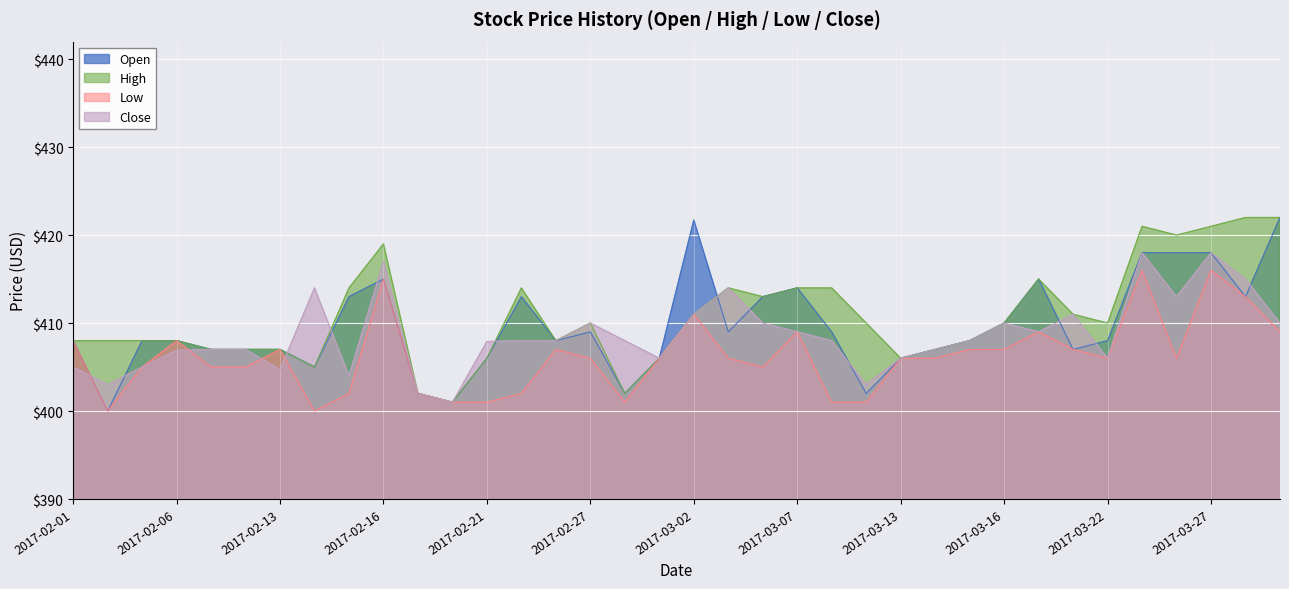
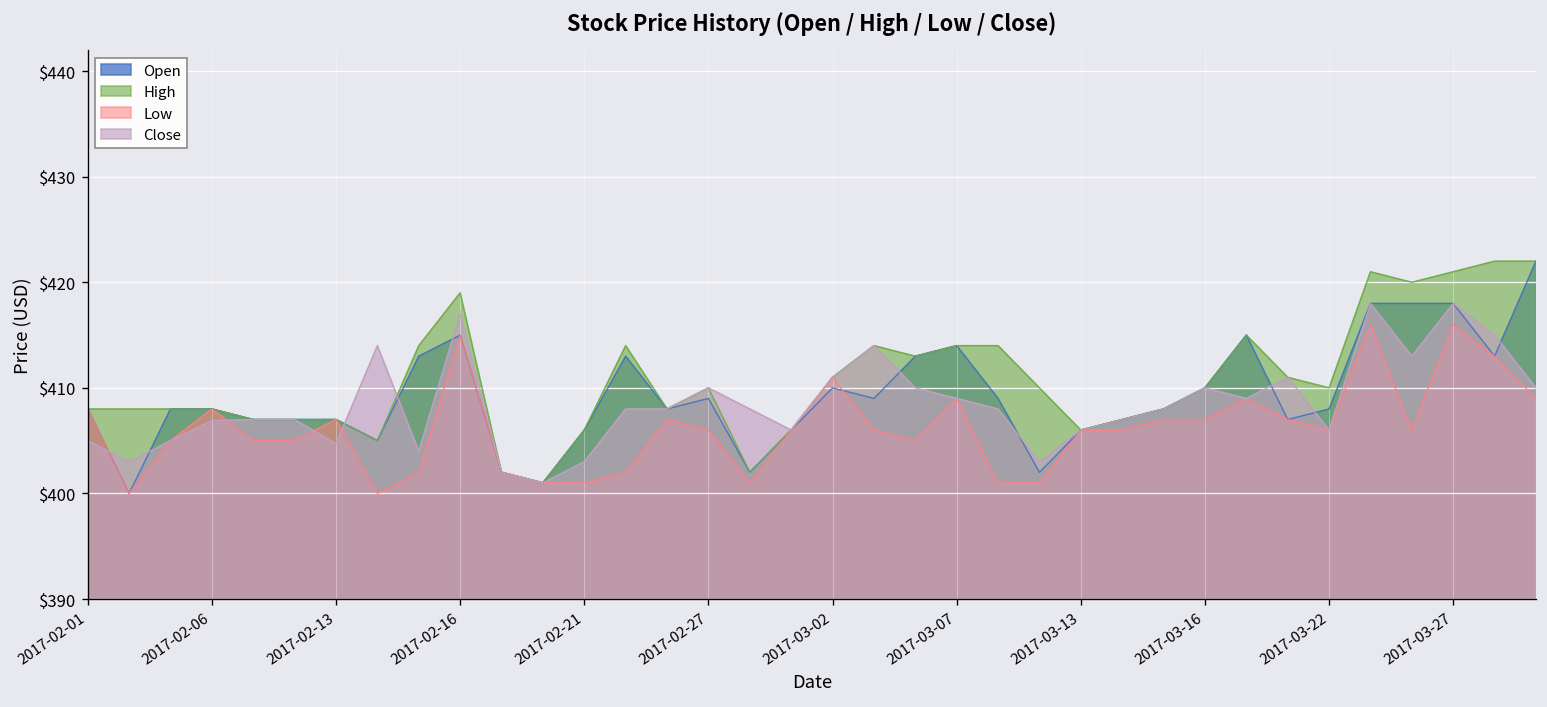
  {
    "Open": {
      "2017-02-27": "$409",
-     "2017-03-02": "$422",
+     "2017-03-02": "$410",
      "2017-03-22": "$408"
    },
    "High": {
      "2017-02-16": "$419",
      "2017-03-22": "$410",
      "2017-03-27": "$421"
    },
    "Low": {
      "2017-02-21": "$401",
      "2017-02-27": "$406",
      "2017-03-16": "$407",
      "2017-03-27": "$416"
    },
    "Close": {
      "2017-02-01": "$405",
      "2017-02-06": "$407",
      "2017-02-13": "$405",
      "2017-02-16": "$417",
-     "2017-02-21": "$408"
+     "2017-02-21": "$403"
    }
  }
